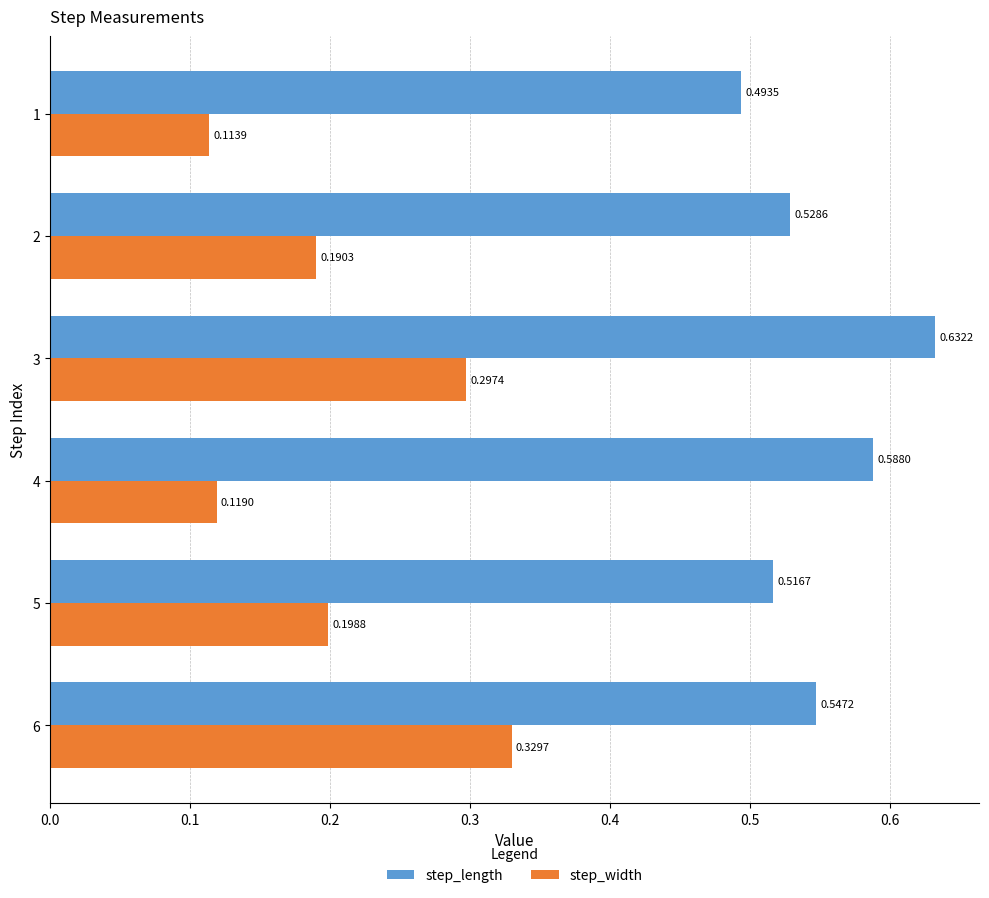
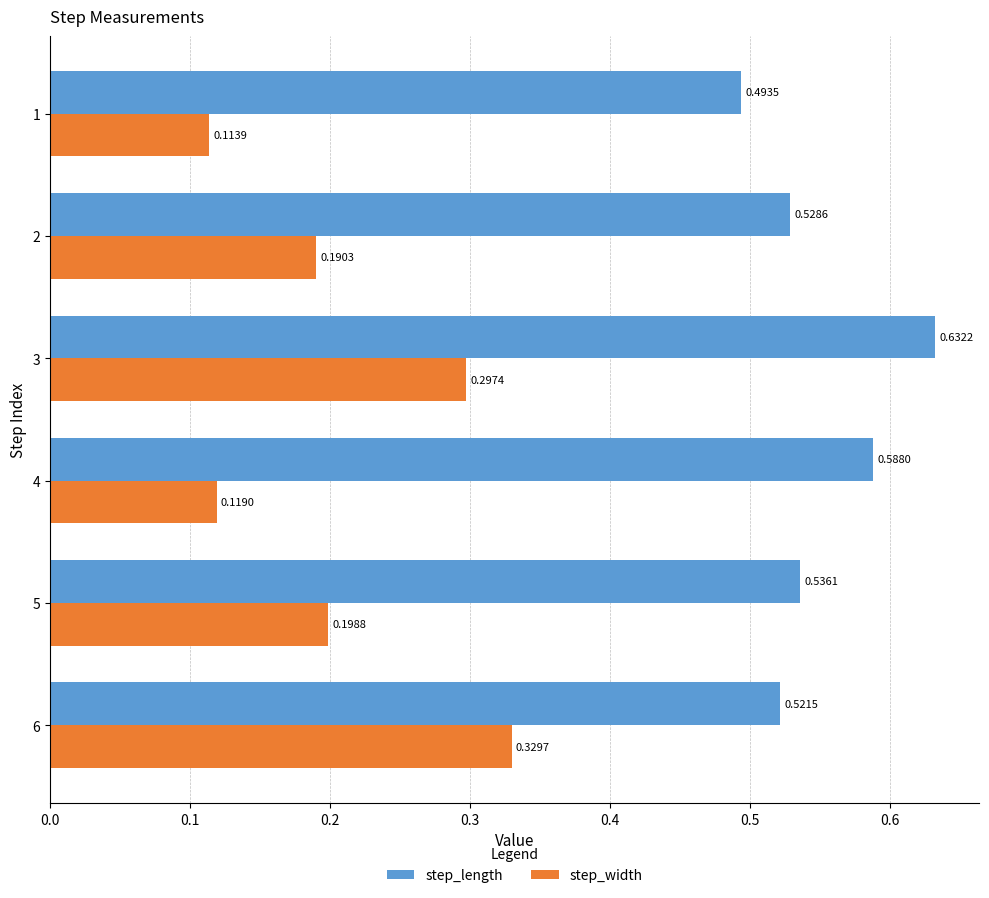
  {
    "step_length": {
      "1": 0.4935,
      "2": 0.5286,
      "3": 0.6322,
      "4": 0.5880,
-     "5": 0.5167,
-     "6": 0.5472
+     "5": 0.5361,
+     "6": 0.5215
    },
    "step_width": {
      "1": 0.1139,
      "2": 0.1903,
      "3": 0.2974,
      "4": 0.1190,
      "5": 0.1988,
      "6": 0.3297
    }
  }
